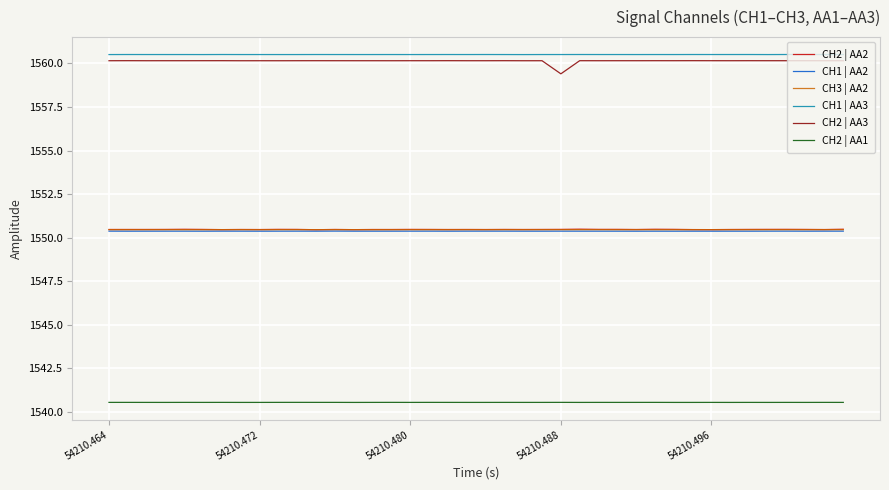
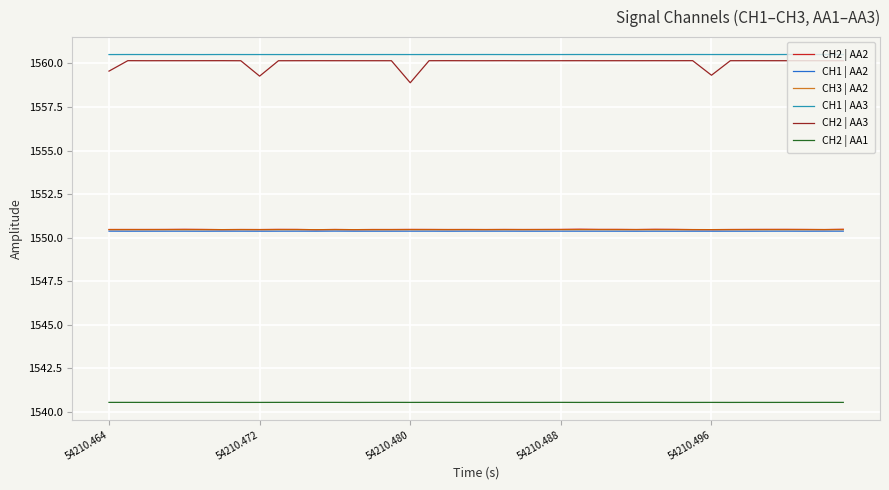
  {
    "CH1 | AA3": {
      "54210.464": 1560.5,
      "54210.472": 1560.5,
      "54210.480": 1560.5,
      "54210.488": 1560.5,
      "54210.496": 1560.5
    },
    "CH2 | AA3": {
-     "54210.464": 1560.2,
-     "54210.472": 1560.2,
-     "54210.480": 1560.2,
-     "54210.488": 1559.4,
-     "54210.496": 1560.2
+     "54210.464": 1559.6,
+     "54210.472": 1559.3,
+     "54210.480": 1558.9,
+     "54210.488": 1560.2,
+     "54210.496": 1559.3
    },
    "CH2 | AA1": {
      "54210.464": 1540.6,
      "54210.472": 1540.6,
      "54210.480": 1540.6,
      "54210.488": 1540.6,
      "54210.496": 1540.6
    }
  }
